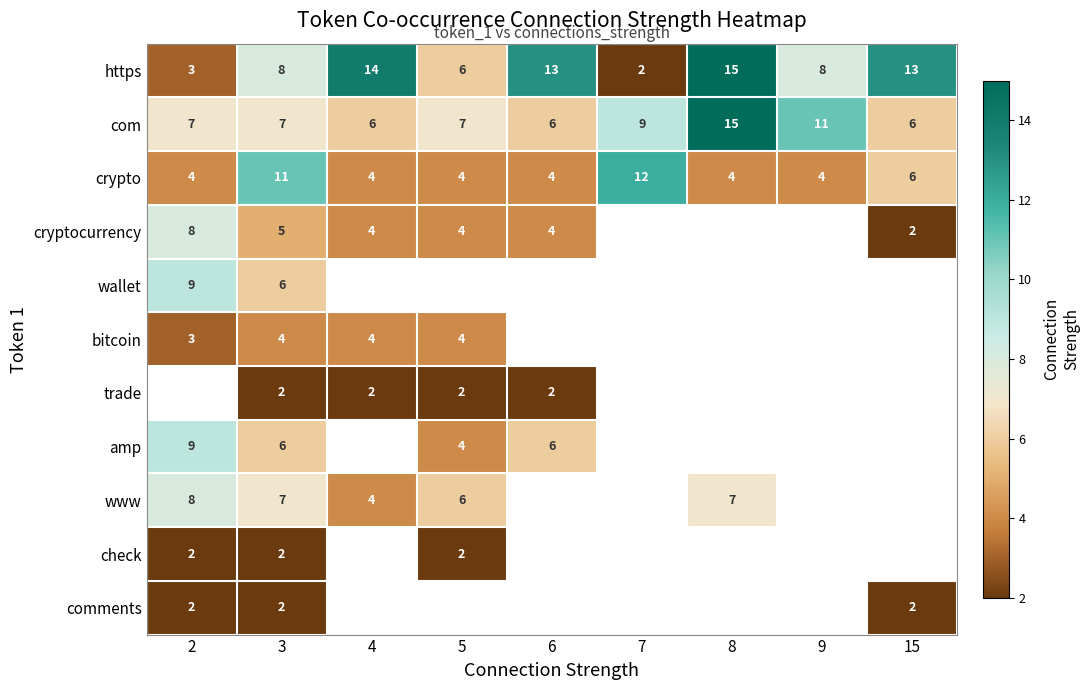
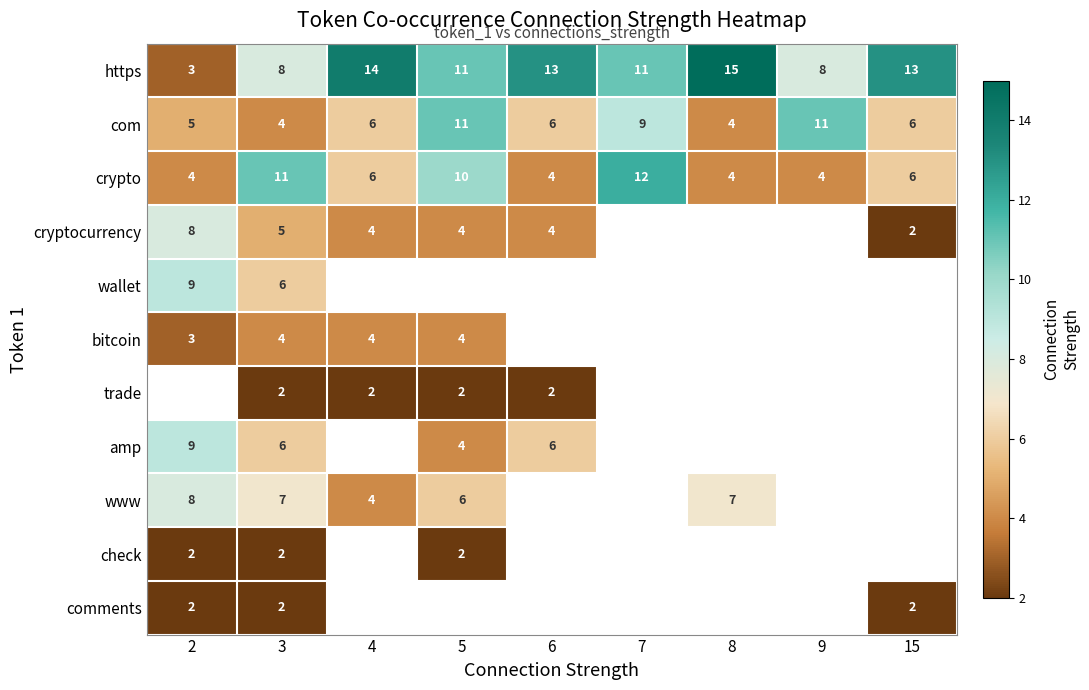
  {
    "https": {
      "2": 3,
      "3": 8,
      "4": 14,
-     "5": 6,
+     "5": 11,
      "6": 13,
-     "7": 2,
+     "7": 11,
      "8": 15,
      "9": 8,
      "15": 13
    },
    "com": {
-     "2": 7,
-     "3": 7,
+     "2": 5,
+     "3": 4,
      "4": 6,
-     "5": 7,
+     "5": 11,
      "6": 6,
      "7": 9,
-     "8": 15,
+     "8": 4,
      "9": 11,
      "15": 6
    },
    "crypto": {
      "2": 4,
      "3": 11,
-     "4": 4,
-     "5": 4,
+     "4": 6,
+     "5": 10,
      "6": 4,
      "7": 12,
      "8": 4,
      "9": 4,
      "15": 6
    },
    "cryptocurrency": {
      "2": 8,
      "3": 5,
      "4": 4,
      "5": 4,
      "6": 4,
      "15": 2
    },
    "wallet": {
      "2": 9,
      "3": 6
    },
    "bitcoin": {
      "2": 3,
      "3": 4,
      "4": 4,
      "5": 4
    },
    "trade": {
      "3": 2,
      "4": 2,
      "5": 2,
      "6": 2
    },
    "amp": {
      "2": 9,
      "3": 6,
      "5": 4,
      "6": 6
    },
    "www": {
      "2": 8,
      "3": 7,
      "4": 4,
      "5": 6,
      "8": 7
    },
    "check": {
      "2": 2,
      "3": 2,
      "5": 2
    },
    "comments": {
      "2": 2,
      "3": 2,
      "15": 2
    }
  }
